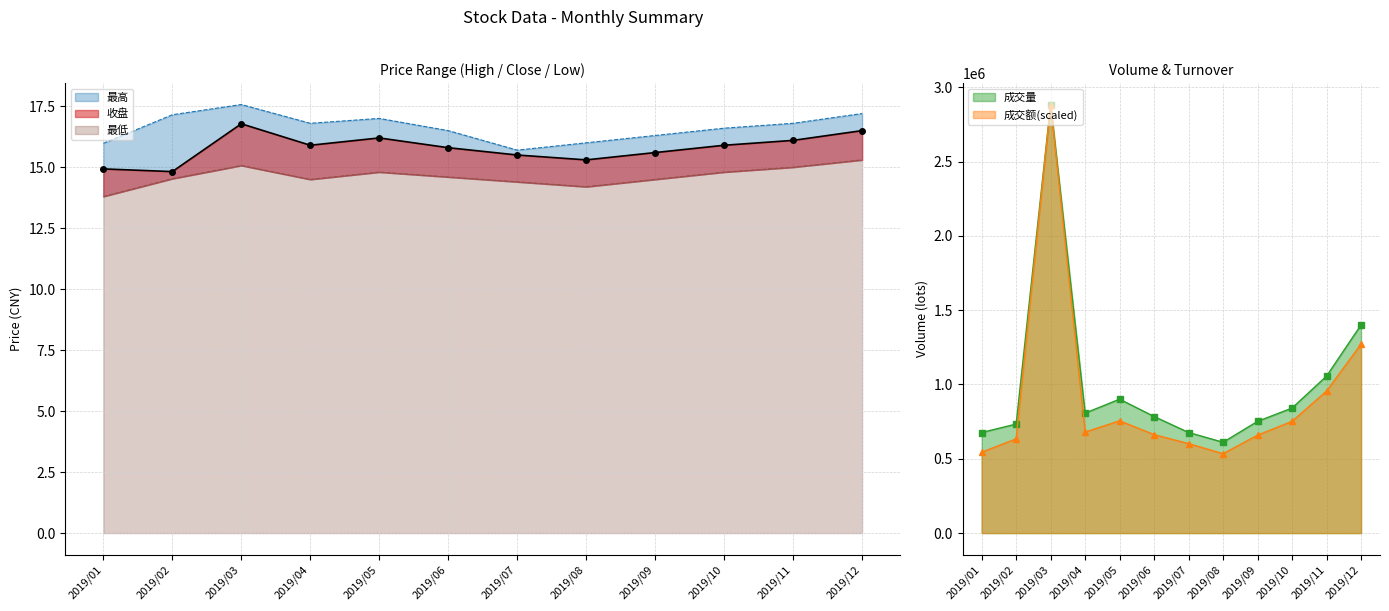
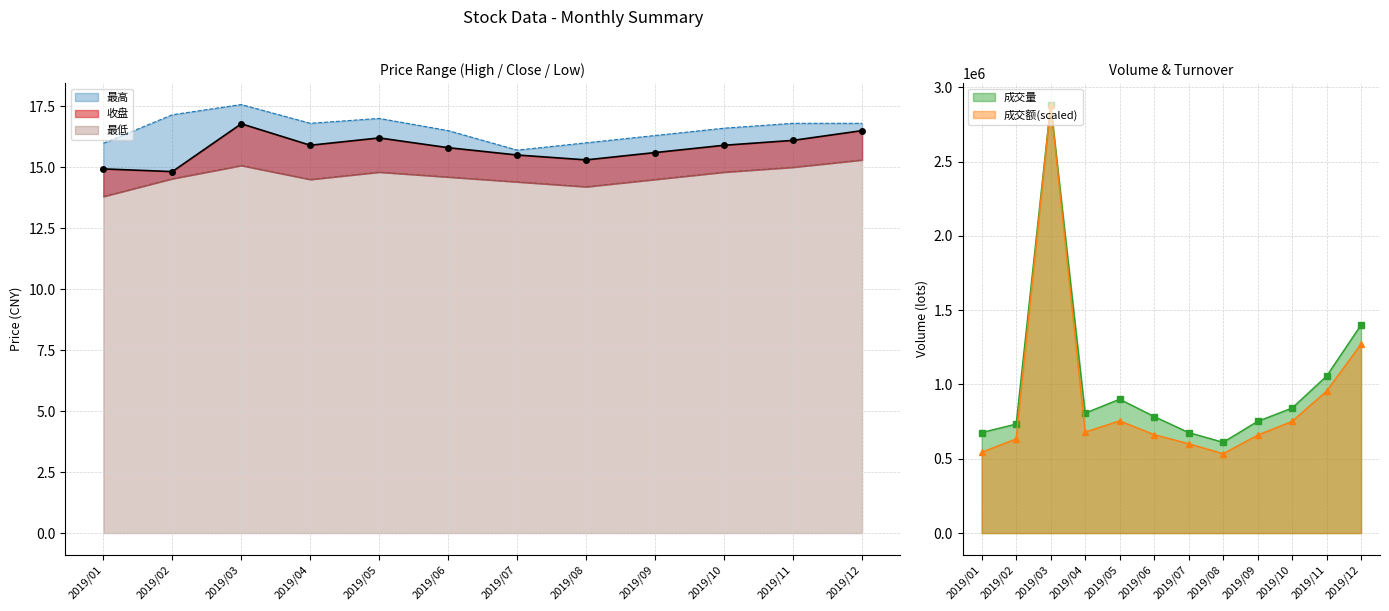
  {
    "Price Range (High / Close / Low)": {
      "收盘": {
        "2019/01": 14.9,
        "2019/02": 14.8,
        "2019/03": 16.8,
        "2019/04": 15.9,
        "2019/05": 16.2,
        "2019/06": 15.8,
        "2019/07": 15.5,
        "2019/08": 15.3,
        "2019/09": 15.6,
        "2019/10": 15.9,
        "2019/11": 16.1,
        "2019/12": 16.5
      },
      "最高": {
        "2019/01": 16.0,
        "2019/02": 17.2,
        "2019/03": 17.6,
        "2019/04": 16.8,
        "2019/05": 17.0,
        "2019/06": 16.5,
        "2019/07": 15.7,
        "2019/08": 16.0,
        "2019/09": 16.3,
        "2019/10": 16.6,
        "2019/11": 16.8,
-       "2019/12": 17.2
+       "2019/12": 16.8
      },
      "最低": {
        "2019/01": 13.8,
        "2019/02": 14.5,
        "2019/03": 15.1,
        "2019/04": 14.5,
        "2019/05": 14.8,
        "2019/06": 14.6,
        "2019/07": 14.4,
        "2019/08": 14.2,
        "2019/09": 14.5,
        "2019/10": 14.8,
        "2019/11": 15.0,
        "2019/12": 15.3
      }
    },
    "Volume & Turnover": {
      "成交量": {
        "2019/01": 680000,
        "2019/02": 730000,
        "2019/04": 810000,
        "2019/05": 900000,
        "2019/06": 780000,
        "2019/07": 680000,
        "2019/08": 610000,
        "2019/09": 750000,
        "2019/10": 840000,
        "2019/11": 1060000,
        "2019/12": 1400000
      },
      "成交额(scaled)": {
        "2019/01": 540000,
        "2019/02": 630000,
        "2019/04": 680000,
        "2019/05": 760000,
        "2019/06": 660000,
        "2019/07": 600000,
        "2019/08": 530000,
        "2019/09": 660000,
        "2019/10": 750000,
        "2019/11": 960000,
        "2019/12": 1270000
      }
    }
  }
